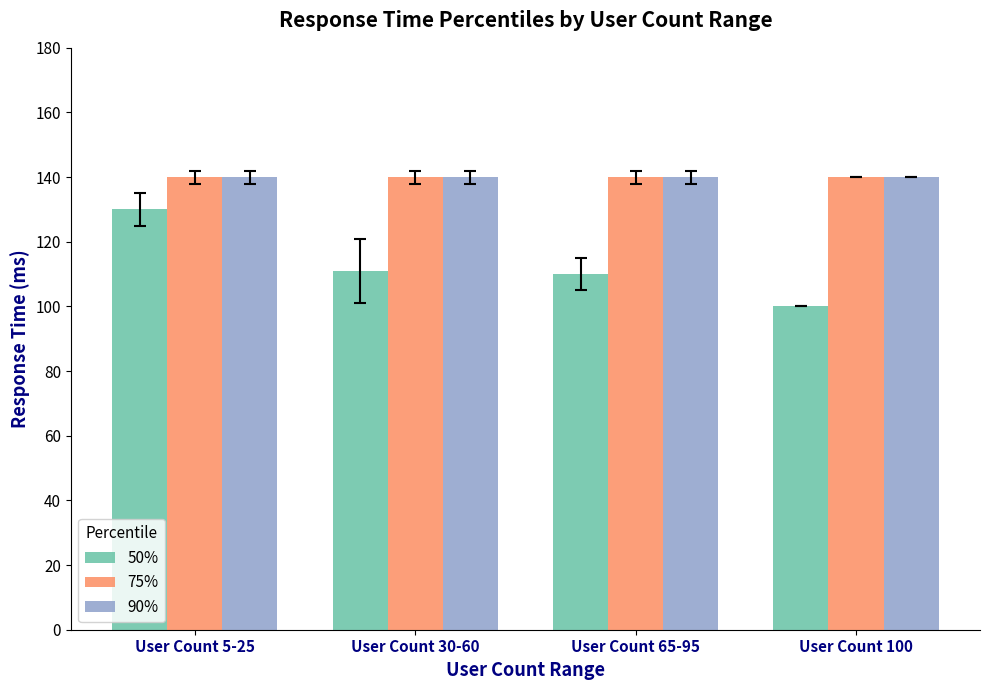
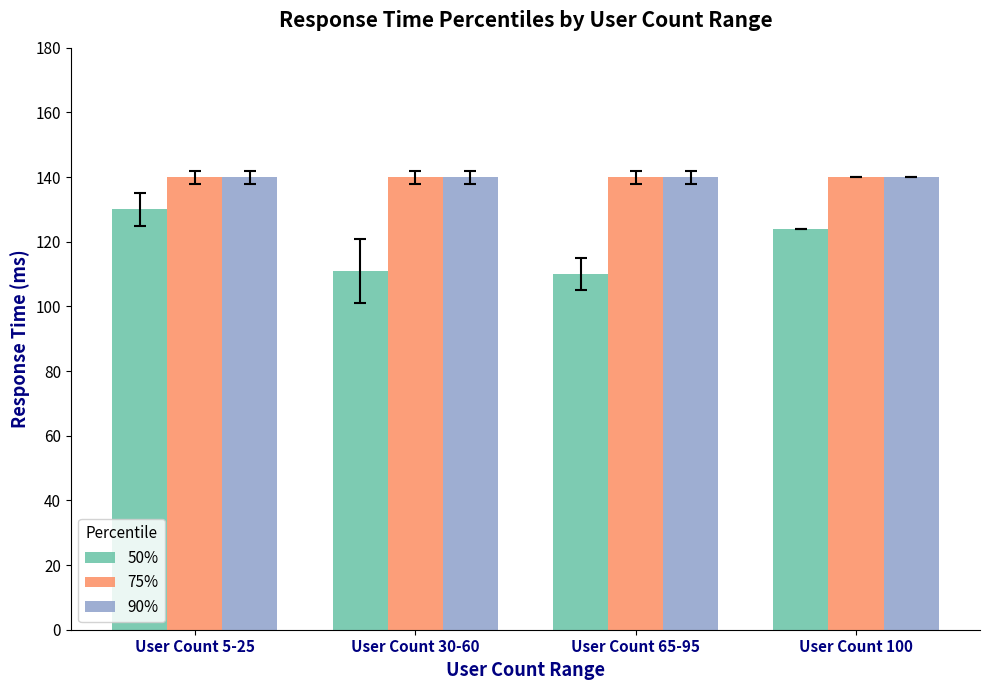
  {
    "50%": {
      "User Count 5-25": 130,
      "User Count 30-60": 111,
      "User Count 65-95": 110,
-     "User Count 100": 100
+     "User Count 100": 124
    },
    "75%": {
      "User Count 5-25": 140,
      "User Count 30-60": 140,
      "User Count 65-95": 140,
      "User Count 100": 140
    },
    "90%": {
      "User Count 5-25": 140,
      "User Count 30-60": 140,
      "User Count 65-95": 140,
      "User Count 100": 140
    }
  }
